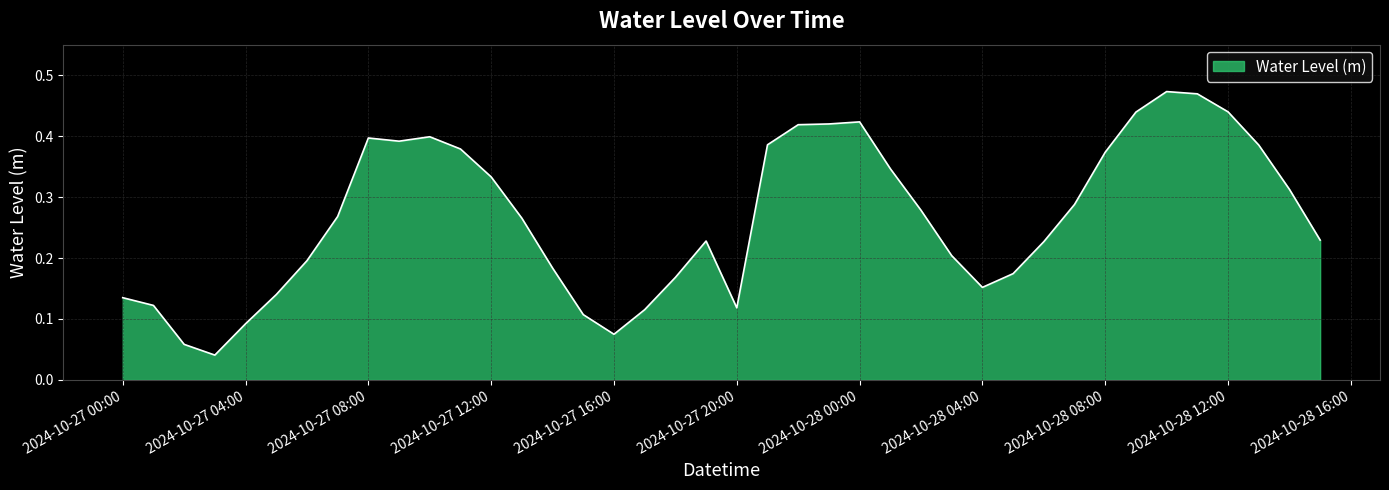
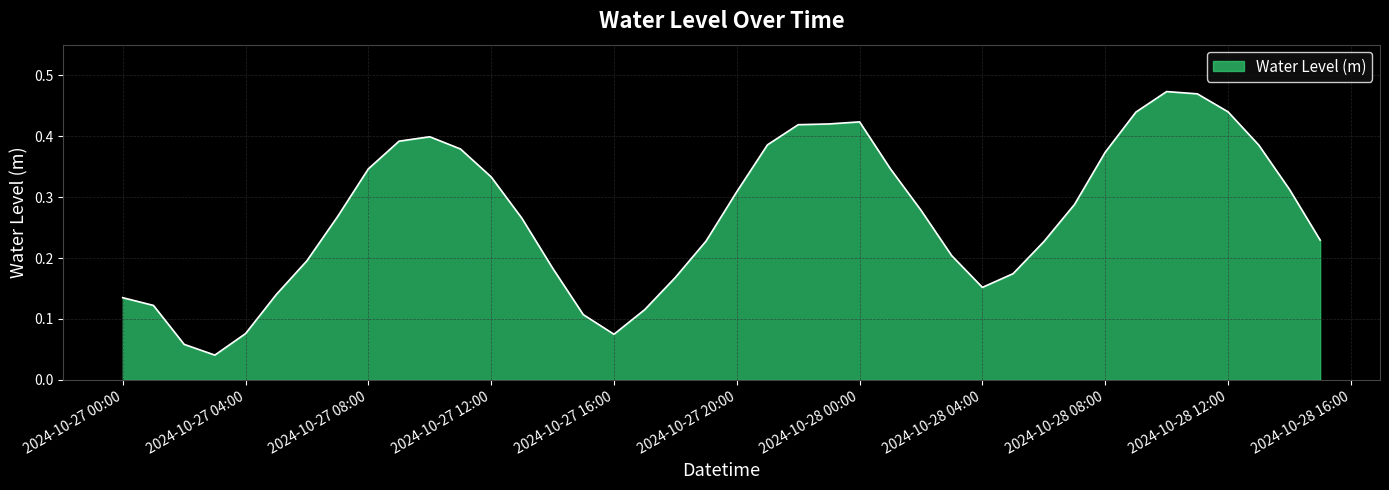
  {
    "2024-10-27 00:00": 0.13,
-   "2024-10-27 04:00": 0.09,
-   "2024-10-27 08:00": 0.40,
+   "2024-10-27 04:00": 0.08,
+   "2024-10-27 08:00": 0.35,
    "2024-10-27 12:00": 0.33,
    "2024-10-27 16:00": 0.07,
-   "2024-10-27 20:00": 0.12,
+   "2024-10-27 20:00": 0.31,
    "2024-10-28 00:00": 0.42,
    "2024-10-28 04:00": 0.15,
    "2024-10-28 08:00": 0.37,
    "2024-10-28 12:00": 0.44
  }
